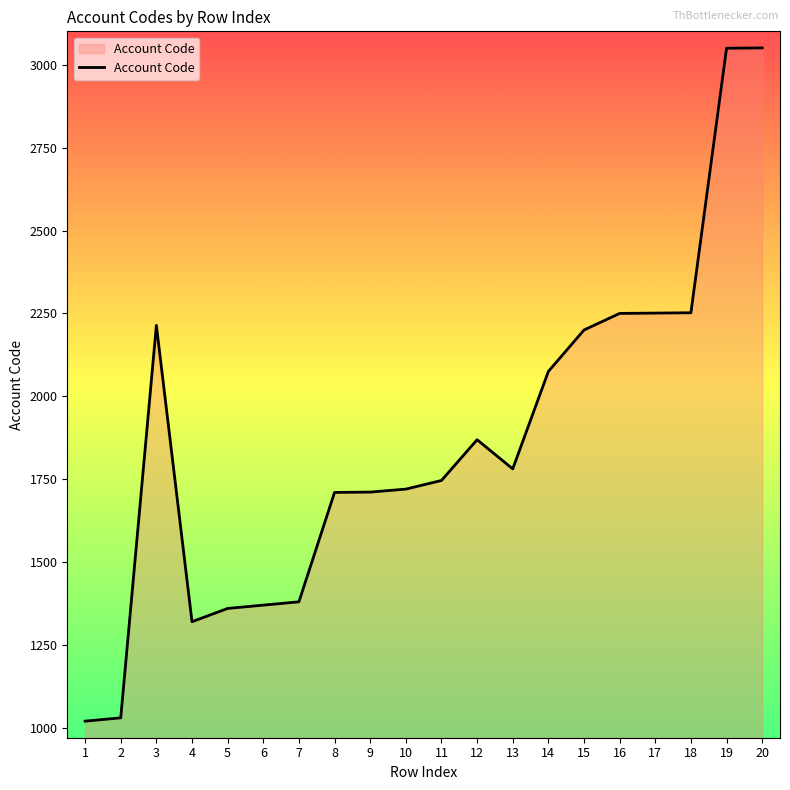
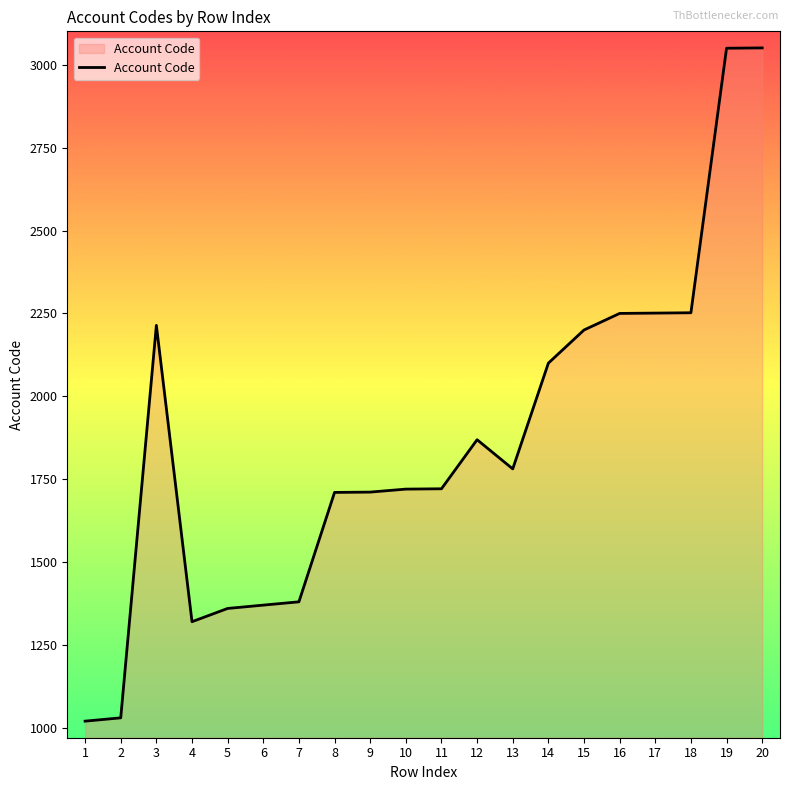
  {
    "1": 1020,
    "2": 1030,
    "3": 2210,
    "4": 1320,
    "5": 1360,
    "6": 1370,
    "7": 1380,
    "8": 1710,
    "9": 1710,
    "10": 1720,
-   "11": 1750,
+   "11": 1720,
    "12": 1870,
    "13": 1780,
-   "14": 2080,
+   "14": 2100,
    "15": 2200,
    "16": 2250,
    "17": 2250,
    "18": 2250,
    "19": 3050,
    "20": 3050
  }
